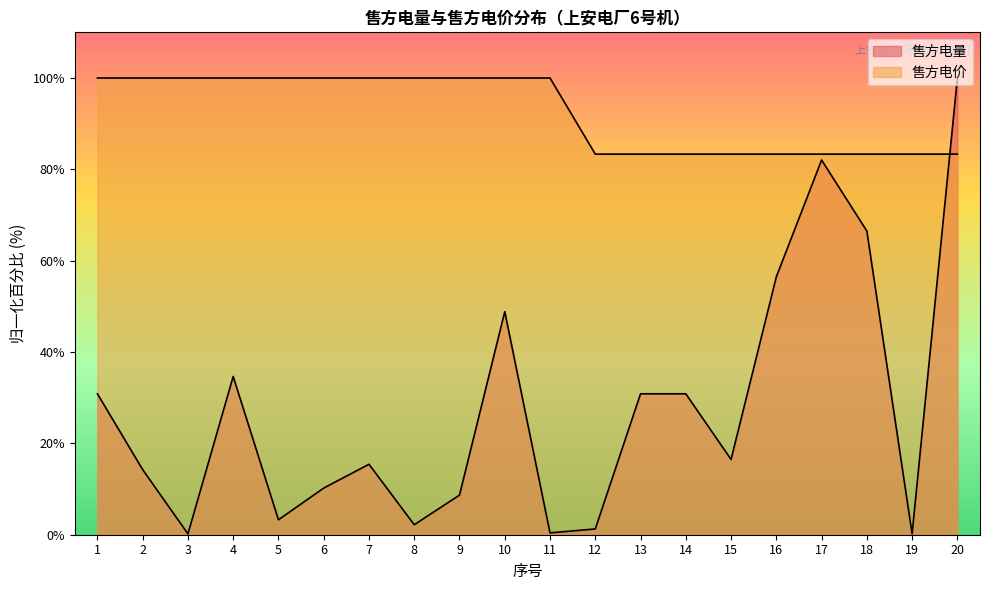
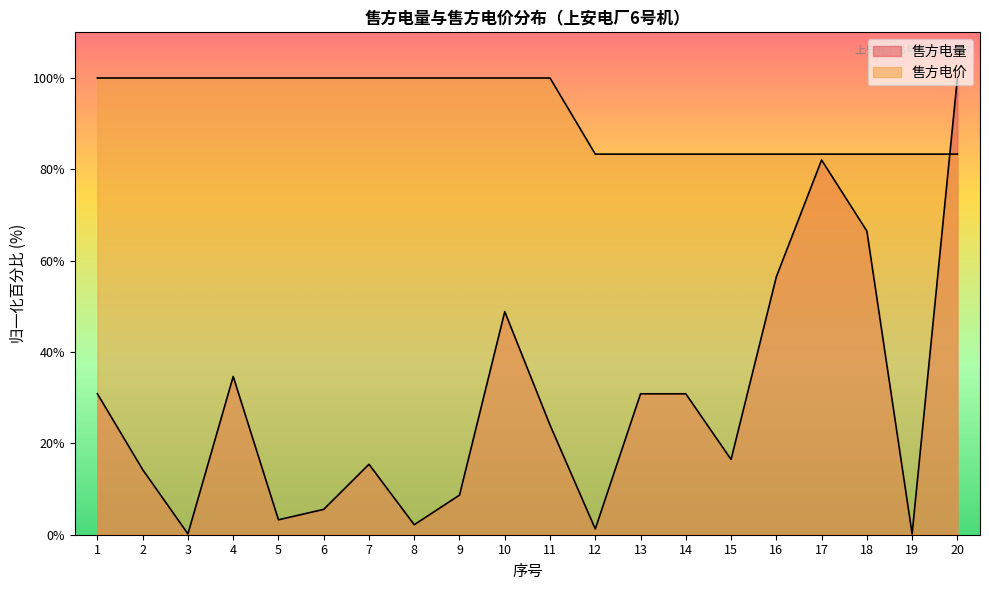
  {
    "售方电量": {
      "1": "31%",
      "2": "14%",
      "3": "0%",
      "4": "35%",
      "5": "3%",
-     "6": "10%",
+     "6": "6%",
      "7": "15%",
      "8": "2%",
      "9": "9%",
      "10": "49%",
-     "11": "0%",
+     "11": "24%",
      "12": "1%",
      "13": "31%",
      "14": "31%",
      "15": "16%",
      "16": "56%",
      "17": "82%",
      "18": "66%",
      "19": "0%"
    },
    "售方电价": {
      "1": "100%",
      "2": "100%",
      "3": "100%",
      "4": "100%",
      "5": "100%",
      "6": "100%",
      "7": "100%",
      "8": "100%",
      "9": "100%",
      "10": "100%",
      "11": "100%",
      "12": "83%",
      "13": "83%",
      "14": "83%",
      "15": "83%",
      "16": "83%",
      "17": "83%",
      "18": "83%",
      "19": "83%",
      "20": "83%"
    }
  }
